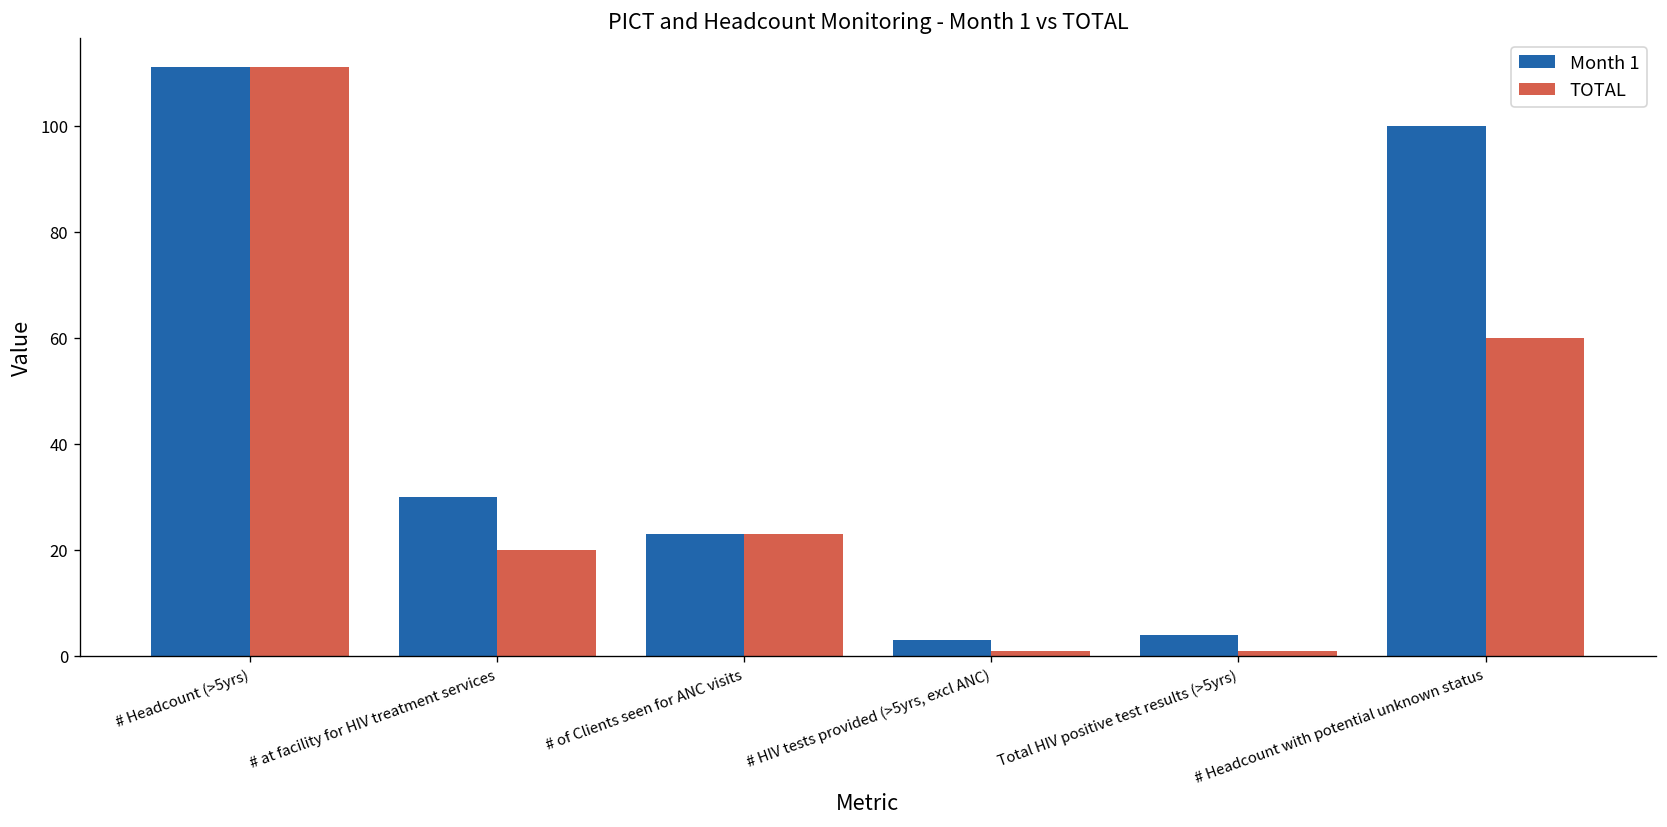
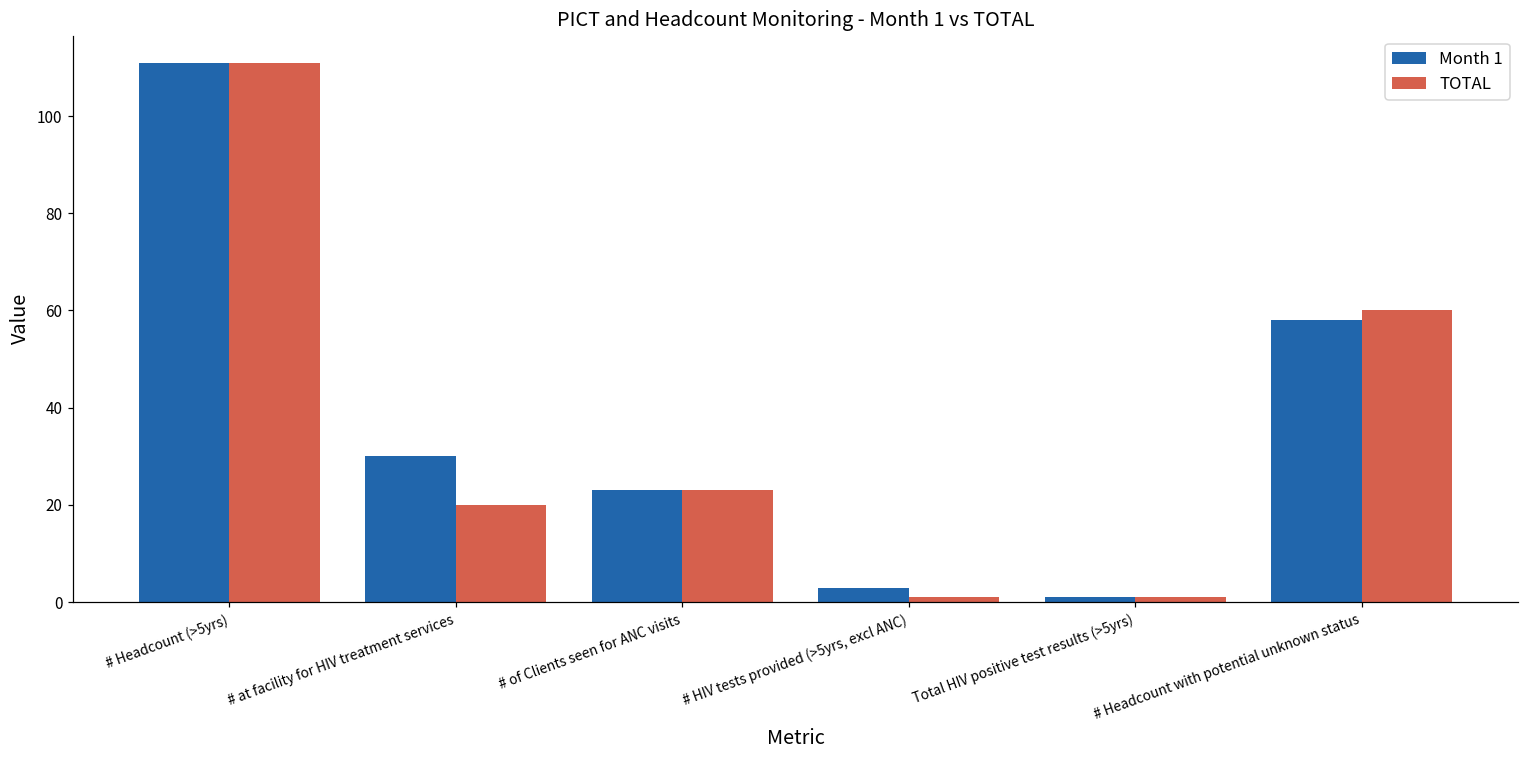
  {
    "Month 1": {
      "# Headcount (>5yrs)": 111,
      "# at facility for HIV treatment services": 30,
      "# of Clients seen for ANC visits": 23,
      "# HIV tests provided (>5yrs, excl ANC)": 3,
-     "Total HIV positive test results (>5yrs)": 4,
-     "# Headcount with potential unknown status": 100
+     "Total HIV positive test results (>5yrs)": 1,
+     "# Headcount with potential unknown status": 58
    },
    "TOTAL": {
      "# Headcount (>5yrs)": 111,
      "# at facility for HIV treatment services": 20,
      "# of Clients seen for ANC visits": 23,
      "# HIV tests provided (>5yrs, excl ANC)": 1,
      "Total HIV positive test results (>5yrs)": 1,
      "# Headcount with potential unknown status": 60
    }
  }
